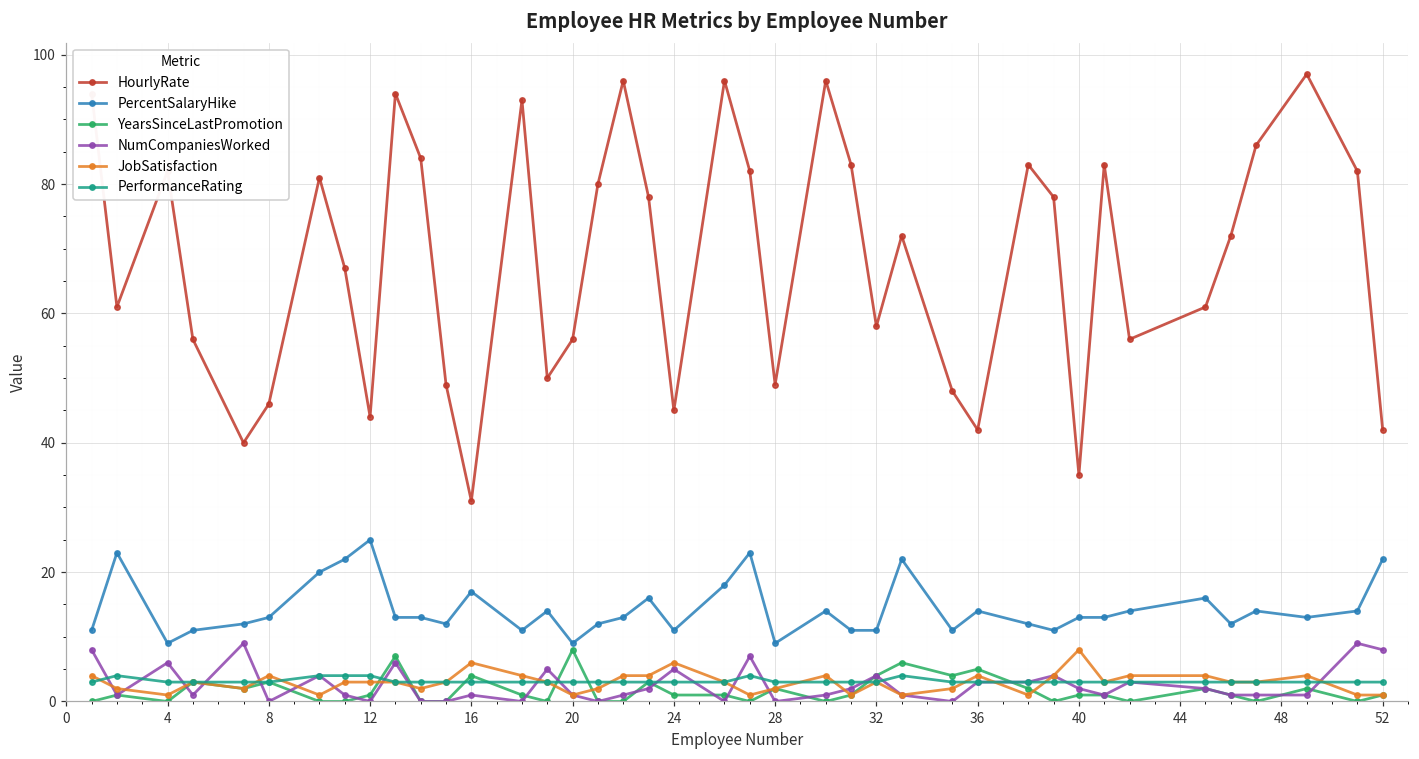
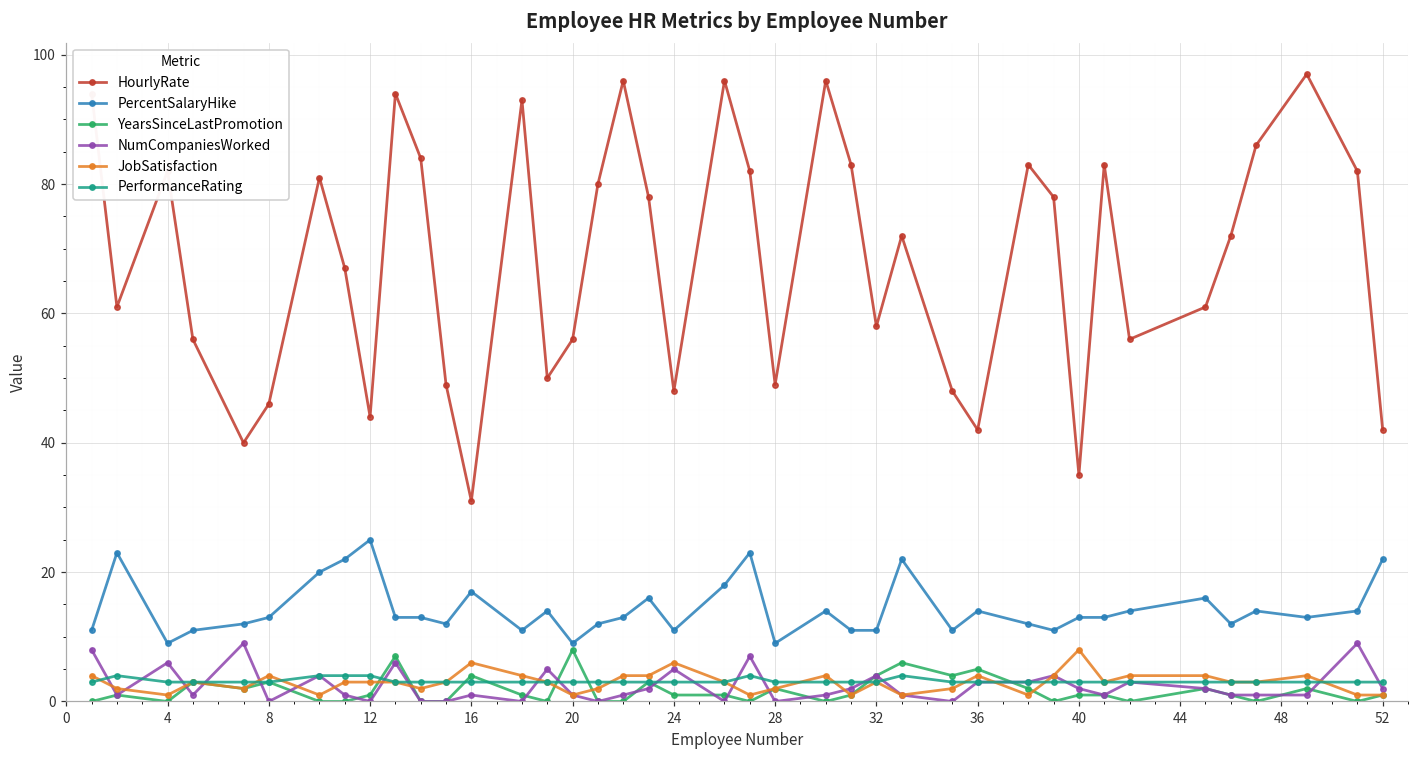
  {
    "HourlyRate": {
      "8": 46,
      "12": 44,
      "16": 31,
      "20": 56,
-     "24": 45,
+     "24": 48,
      "28": 49,
      "32": 58,
      "36": 42,
      "40": 35,
      "52": 42
    },
    "PercentSalaryHike": {
      "4": 9,
      "8": 13,
      "12": 25,
      "16": 17,
      "20": 9,
      "24": 11,
      "28": 9,
      "32": 11,
      "36": 14,
      "40": 13,
      "52": 22
    },
    "NumCompaniesWorked": {
      "4": 6,
      "8": 0,
      "12": 0,
      "16": 1,
      "24": 5,
      "28": 0,
      "40": 2,
-     "52": 8
+     "52": 2
    },
    "JobSatisfaction": {
      "4": 1,
      "8": 4,
      "12": 3,
      "16": 6,
      "24": 6,
      "36": 4,
      "40": 8
    }
  }
